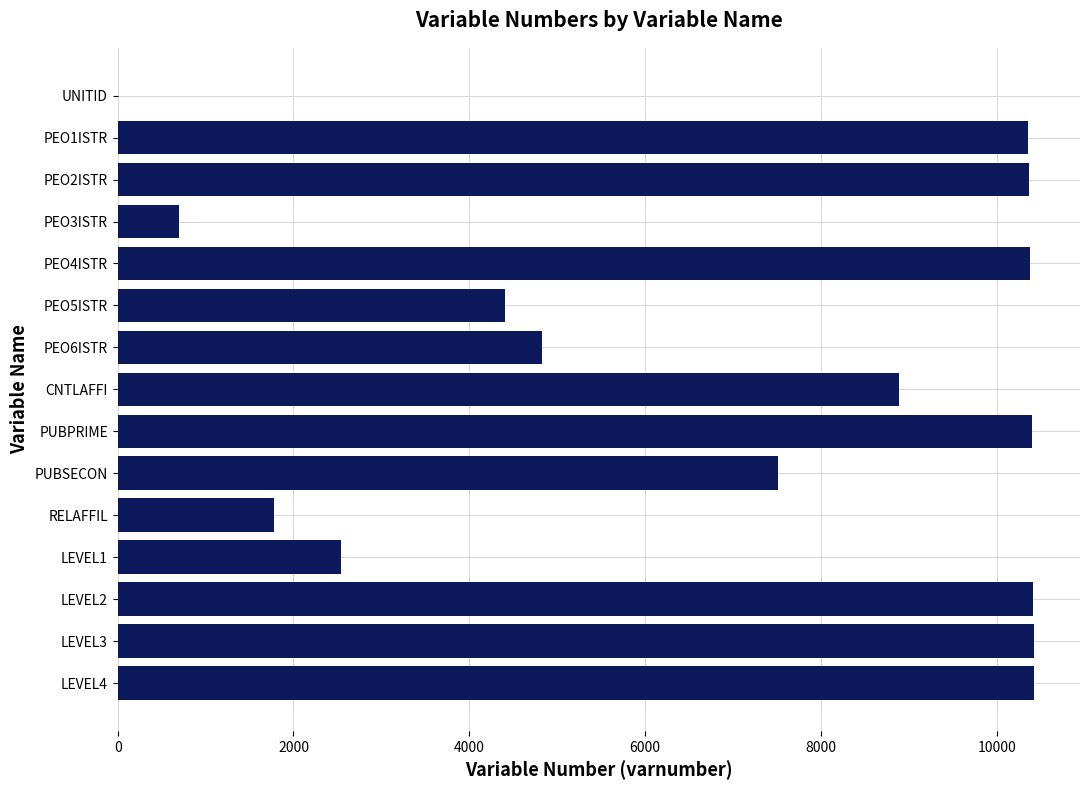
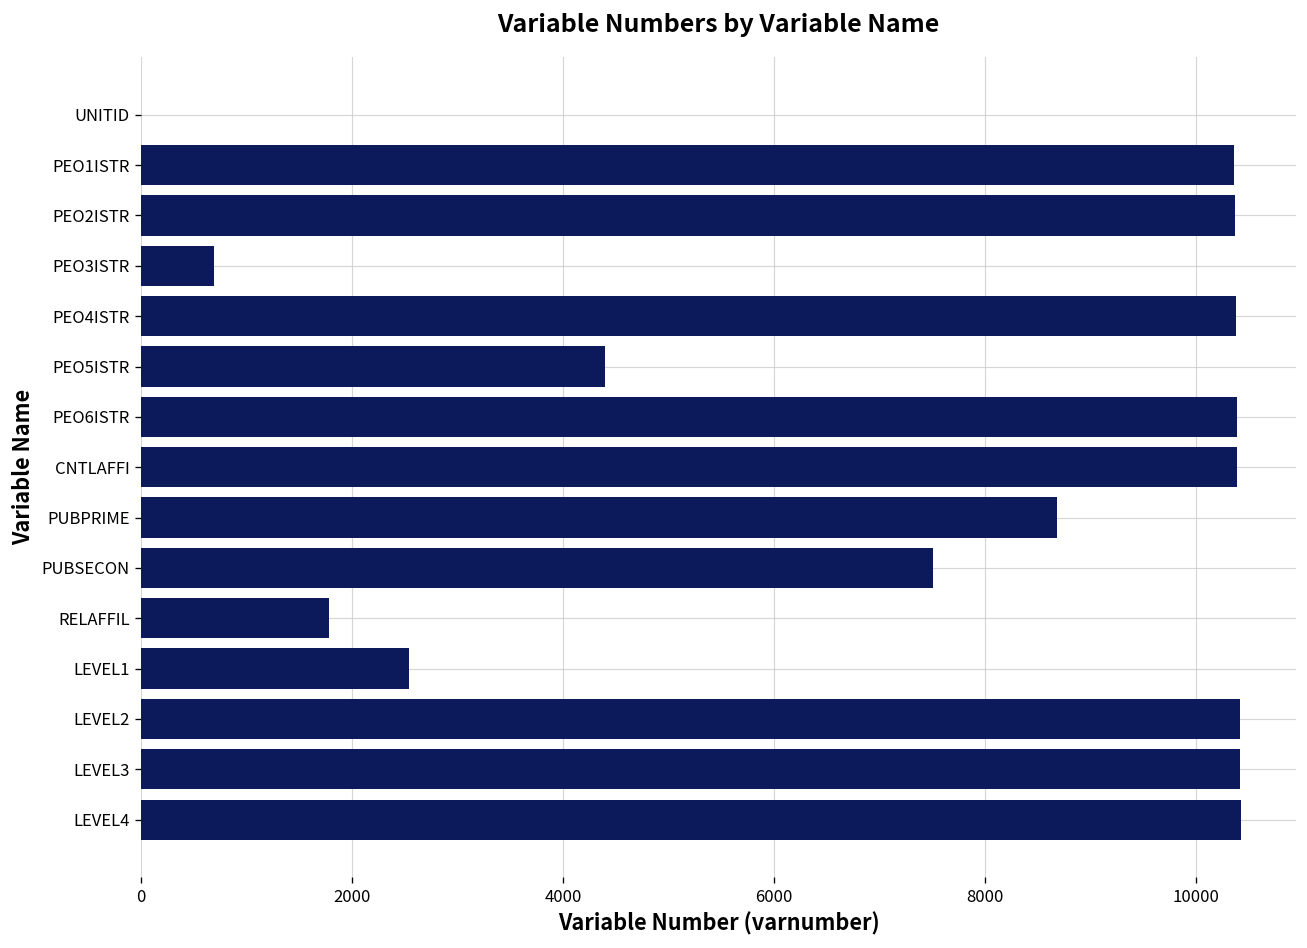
  {
    "PEO1ISTR": 10400,
    "PEO2ISTR": 10400,
    "PEO3ISTR": 700,
    "PEO4ISTR": 10400,
    "PEO5ISTR": 4400,
-   "PEO6ISTR": 4800,
-   "CNTLAFFI": 8900,
-   "PUBPRIME": 10400,
+   "PEO6ISTR": 10400,
+   "CNTLAFFI": 10400,
+   "PUBPRIME": 8700,
    "PUBSECON": 7500,
    "RELAFFIL": 1800,
    "LEVEL1": 2500,
    "LEVEL2": 10400,
    "LEVEL3": 10400,
    "LEVEL4": 10400
  }
